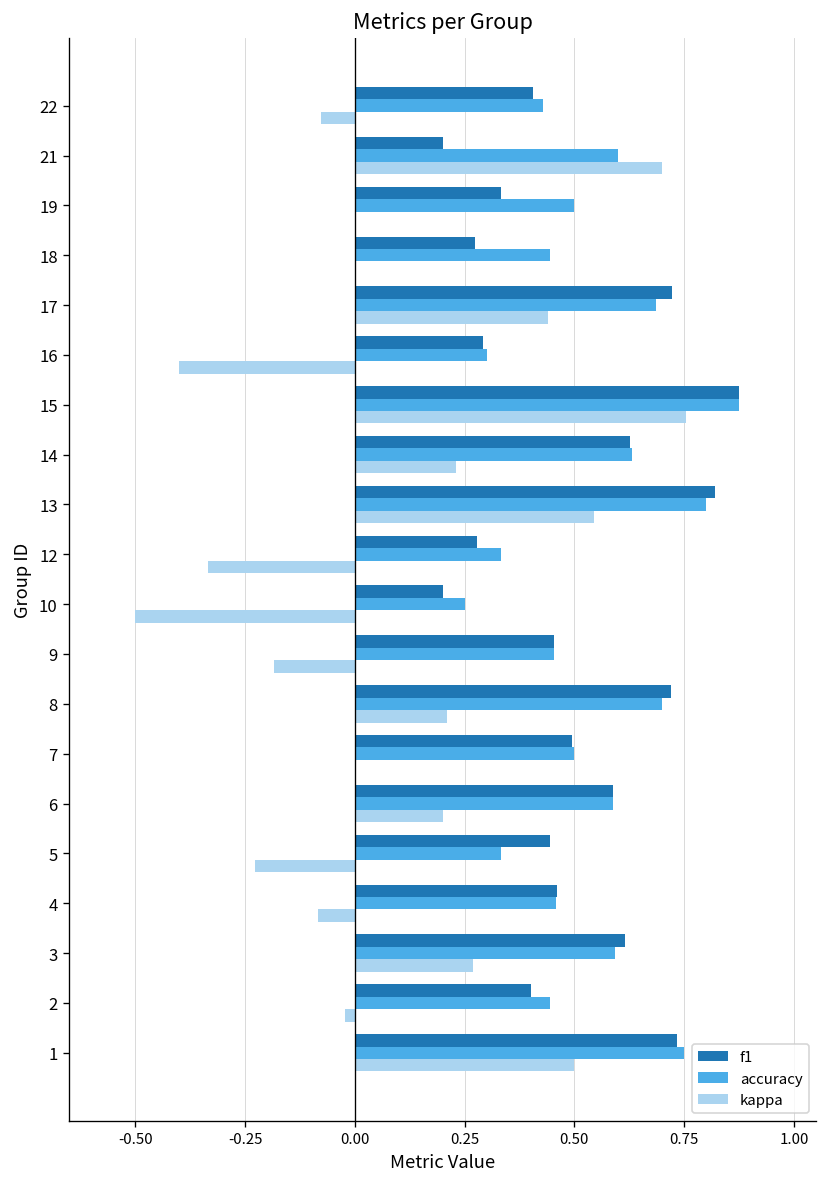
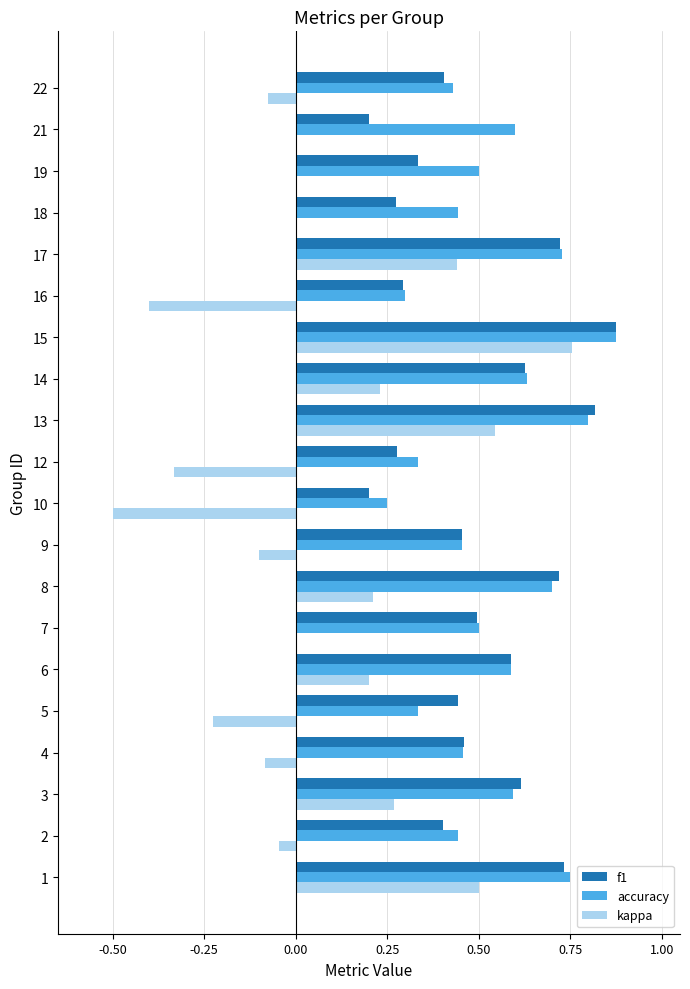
  {
    "f1": {
      "22": 0.40,
      "21": 0.20,
      "19": 0.33,
      "18": 0.27,
      "17": 0.72,
      "16": 0.29,
      "15": 0.88,
      "14": 0.63,
      "13": 0.82,
      "12": 0.28,
      "10": 0.20,
      "9": 0.45,
      "8": 0.72,
      "7": 0.49,
      "6": 0.59,
      "5": 0.44,
      "4": 0.46,
      "3": 0.62,
      "2": 0.40,
      "1": 0.73
    },
    "accuracy": {
      "22": 0.43,
      "21": 0.60,
      "19": 0.50,
      "18": 0.44,
-     "17": 0.69,
+     "17": 0.73,
      "16": 0.30,
      "15": 0.88,
      "14": 0.63,
      "13": 0.80,
      "12": 0.33,
      "10": 0.25,
      "9": 0.45,
      "8": 0.70,
      "7": 0.50,
      "6": 0.59,
      "5": 0.33,
      "4": 0.46,
      "3": 0.59,
      "2": 0.44,
      "1": 0.75
    },
    "kappa": {
      "22": -0.08,
-     "21": 0.7,
+     "21": 0.0,
      "19": 0.00,
      "18": 0.00,
      "17": 0.44,
      "16": -0.40,
      "15": 0.75,
      "14": 0.23,
      "13": 0.55,
      "12": -0.33,
      "10": -0.50,
-     "9": -0.18,
+     "9": -0.10,
      "8": 0.21,
      "7": 0.00,
      "6": 0.20,
      "5": -0.23,
      "4": -0.08,
      "3": 0.27,
-     "2": -0.02,
+     "2": -0.05,
      "1": 0.50
    }
  }
